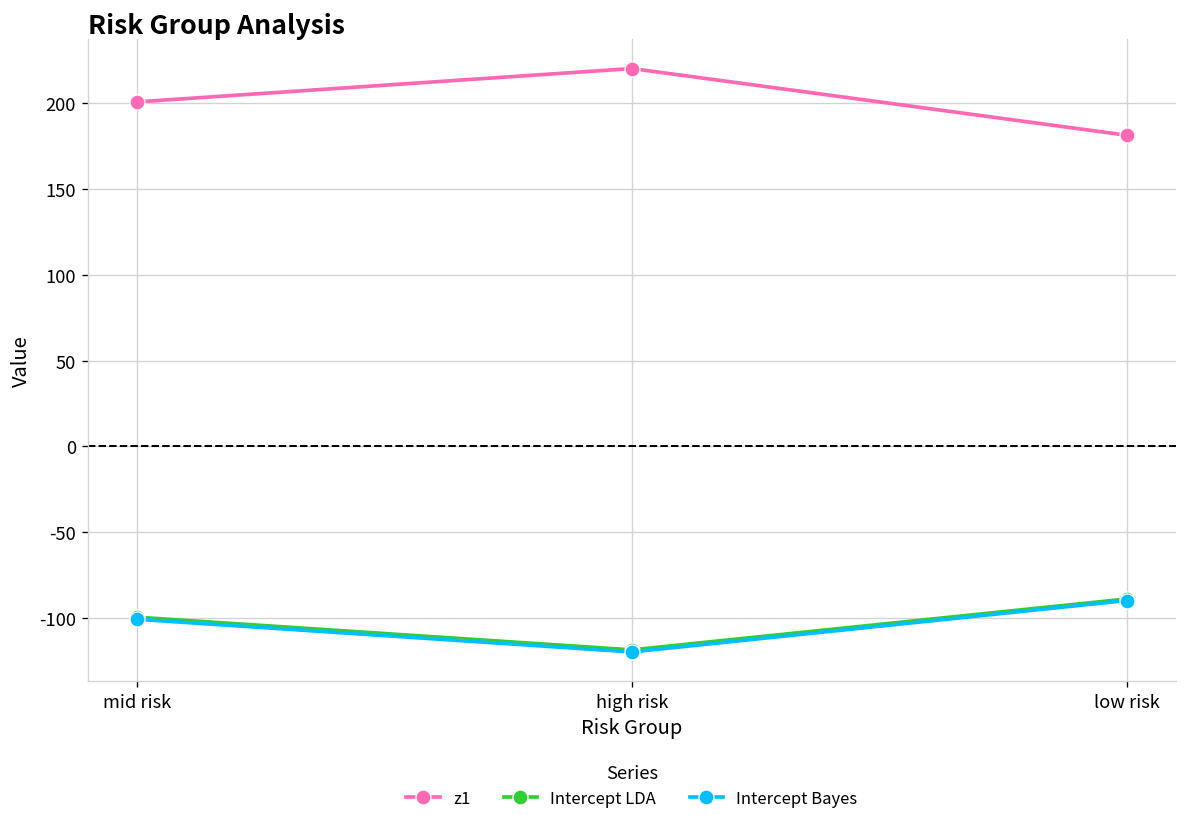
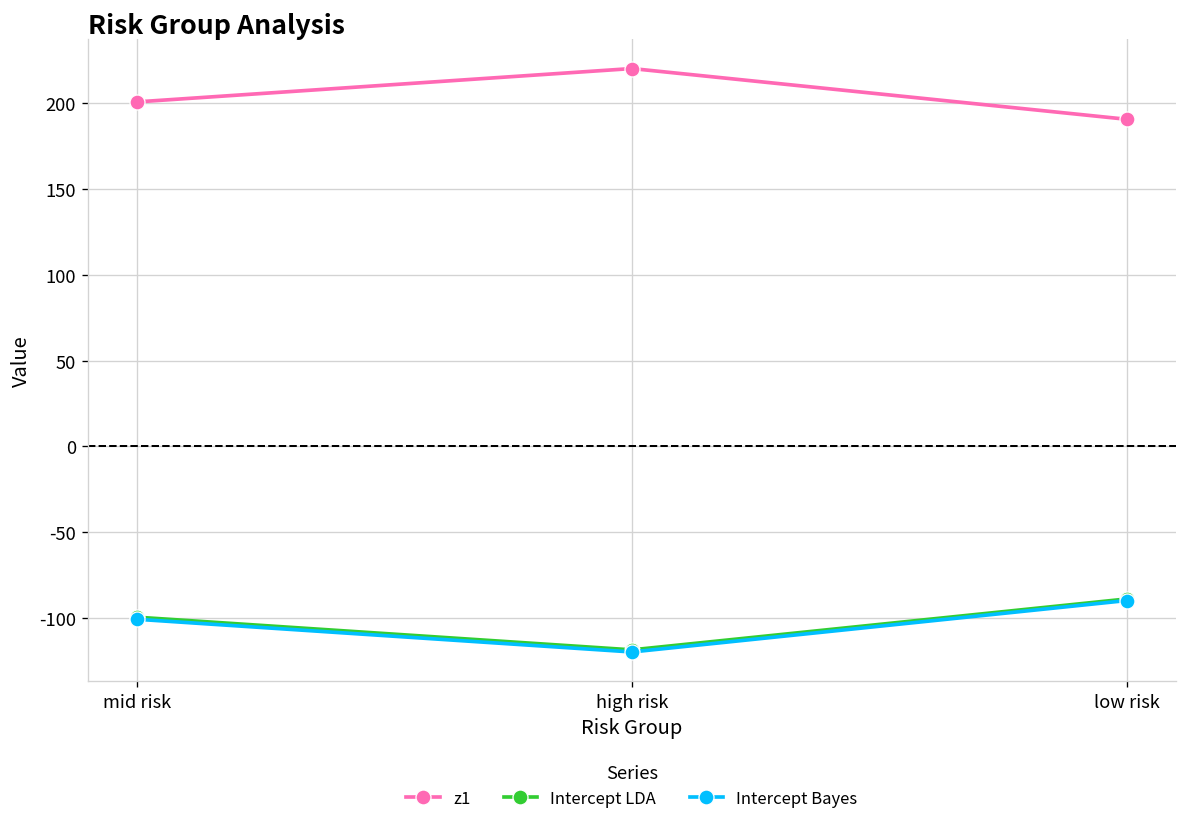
  {
    "z1": {
      "mid risk": 201,
      "high risk": 220,
-     "low risk": 181
+     "low risk": 191
    }
  }
